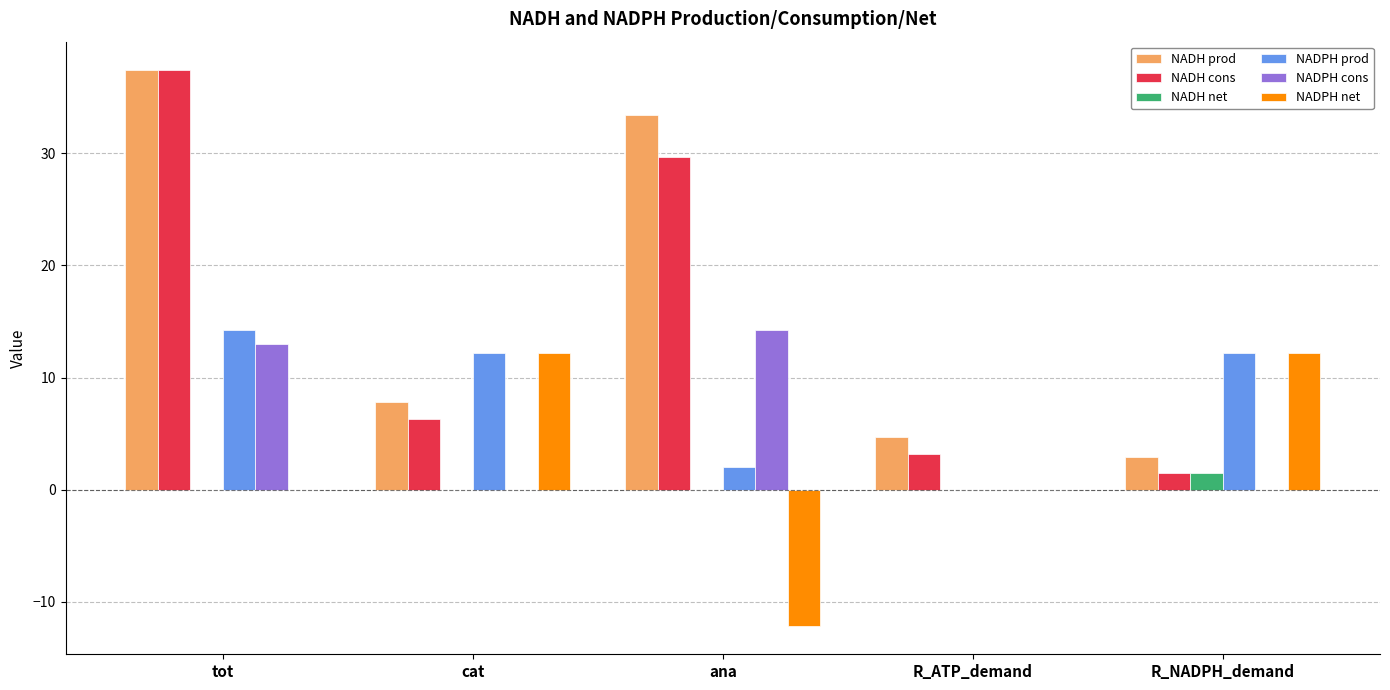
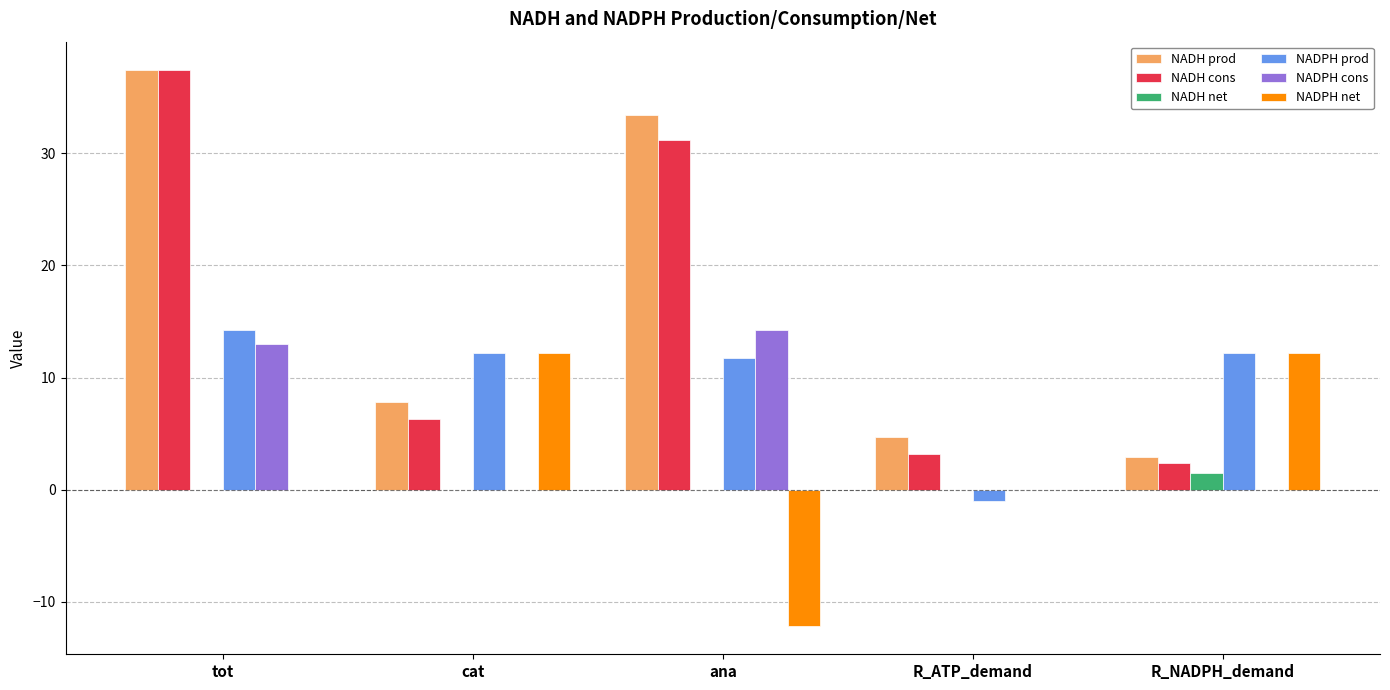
  {
    "NADH prod": {
      "tot": 37.5,
      "cat": 7.8,
      "ana": 33.4,
      "R_ATP_demand": 4.7,
      "R_NADPH_demand": 2.9
    },
    "NADH cons": {
      "tot": 37.5,
      "cat": 6.4,
-     "ana": 29.7,
+     "ana": 31.2,
      "R_ATP_demand": 3.2,
-     "R_NADPH_demand": 1.5
+     "R_NADPH_demand": 2.4
    },
    "NADH net": {
      "R_NADPH_demand": 1.5
    },
    "NADPH prod": {
      "tot": 14.2,
      "cat": 12.2,
-     "ana": 2.1,
-     "R_ATP_demand": 0,
+     "ana": 11.7,
+     "R_ATP_demand": -1,
      "R_NADPH_demand": 12.2
    },
    "NADPH cons": {
      "tot": 13.0,
      "ana": 14.2
    },
    "NADPH net": {
      "tot": 0.0,
      "cat": 12.2,
      "ana": -12.2,
      "R_NADPH_demand": 12.2
    }
  }
